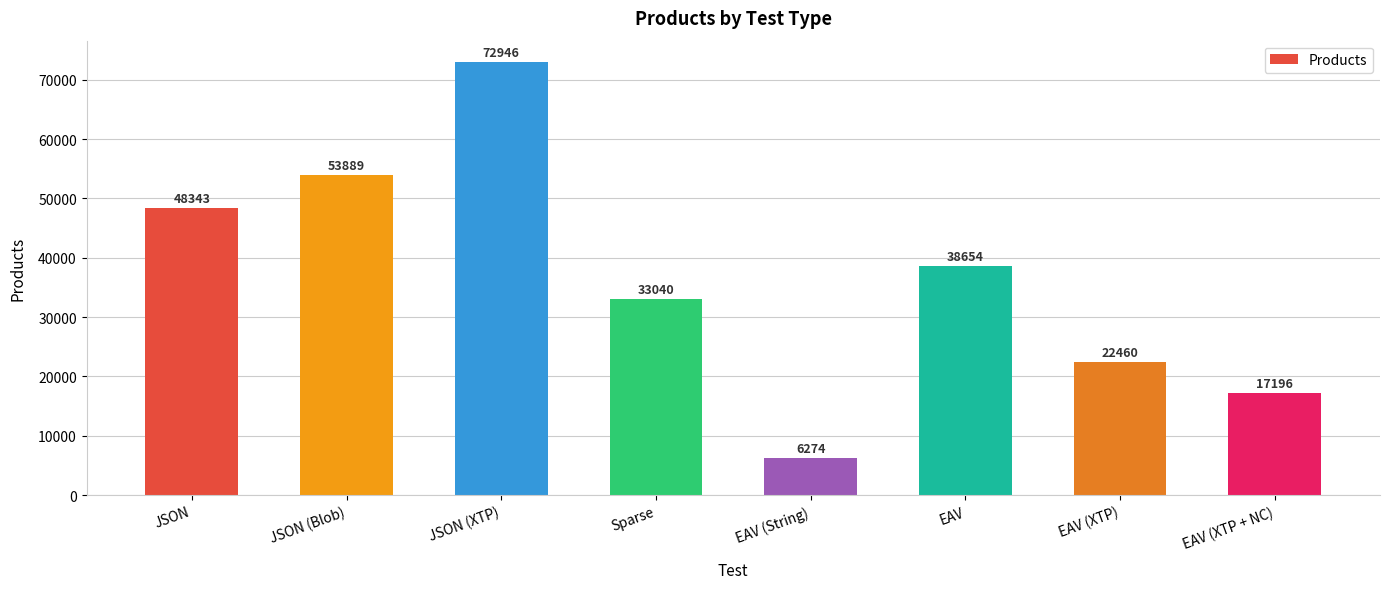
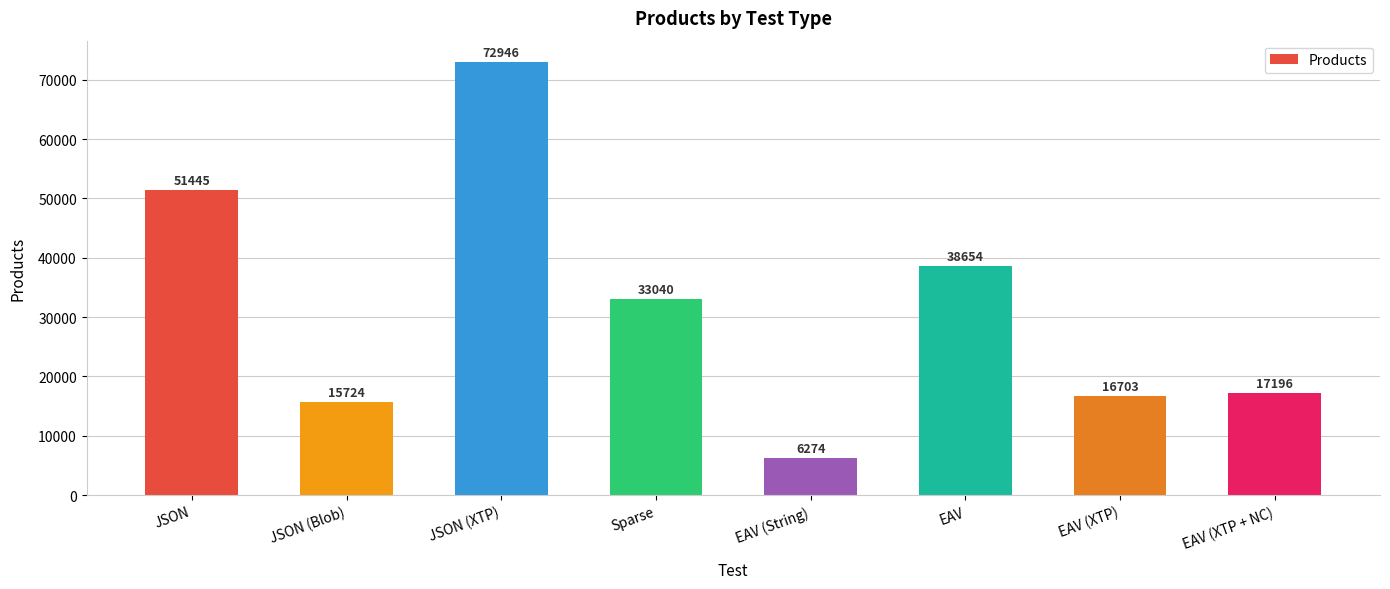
  {
-   "JSON": 48343,
-   "JSON (Blob)": 53889,
+   "JSON": 51445,
+   "JSON (Blob)": 15724,
    "JSON (XTP)": 72946,
    "Sparse": 33040,
    "EAV (String)": 6274,
    "EAV": 38654,
-   "EAV (XTP)": 22460,
+   "EAV (XTP)": 16703,
    "EAV (XTP + NC)": 17196
  }
